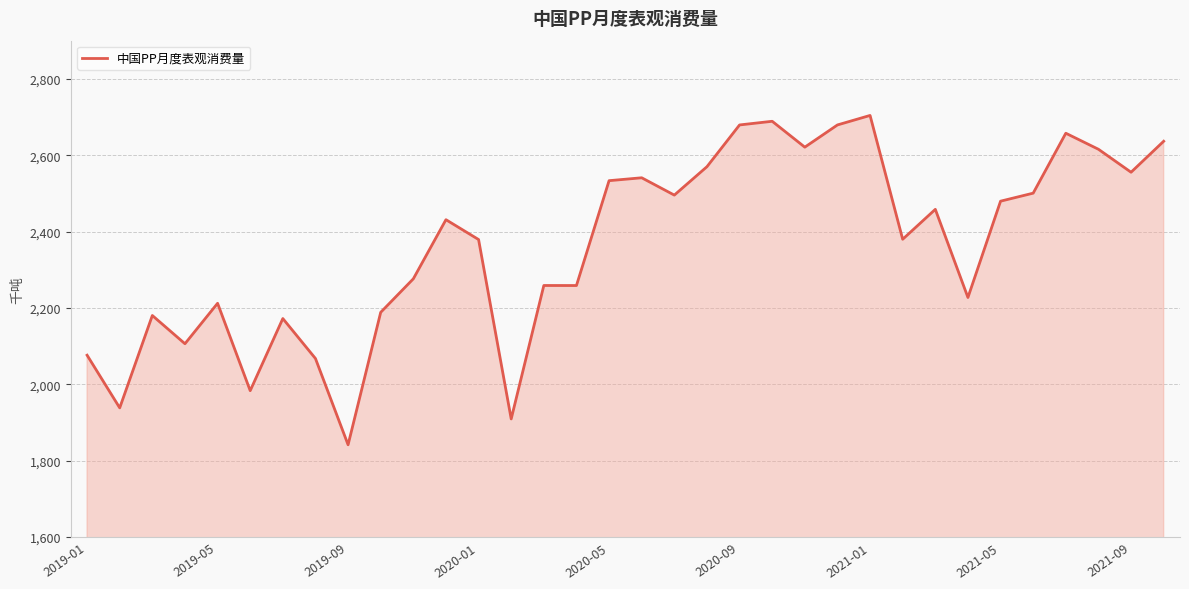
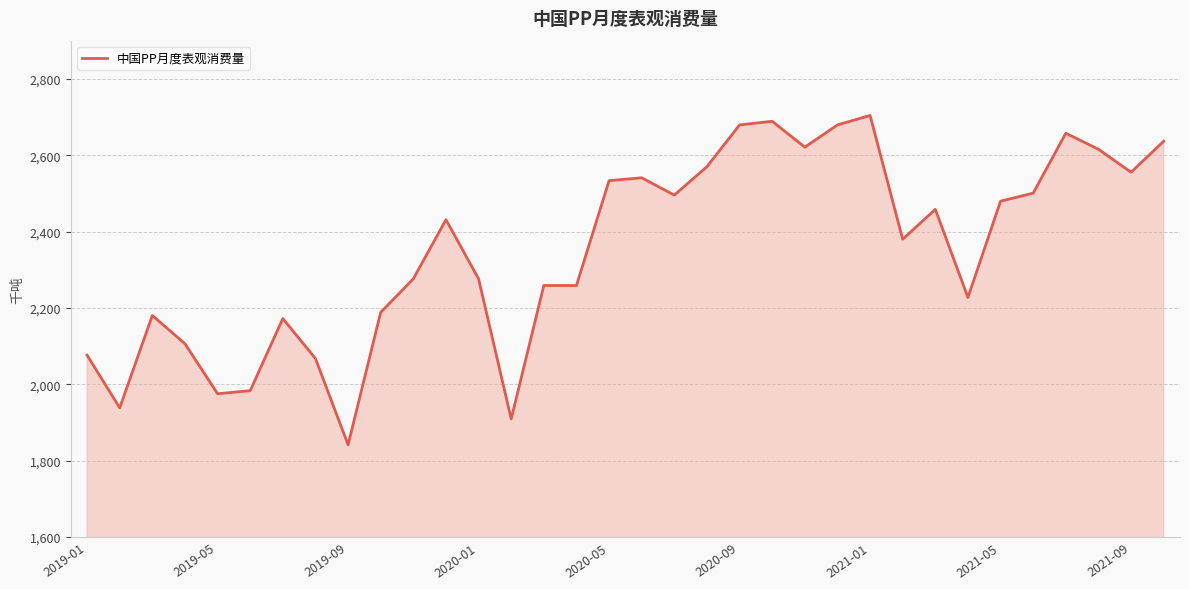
  {
    "2019-01": "2,080",
-   "2019-05": "2,210",
+   "2019-05": "1,980",
    "2019-09": "1,840",
-   "2020-01": "2,380",
+   "2020-01": "2,280",
    "2020-05": "2,530",
    "2020-09": "2,680",
    "2021-01": "2,700",
    "2021-05": "2,480",
    "2021-09": "2,560"
  }
